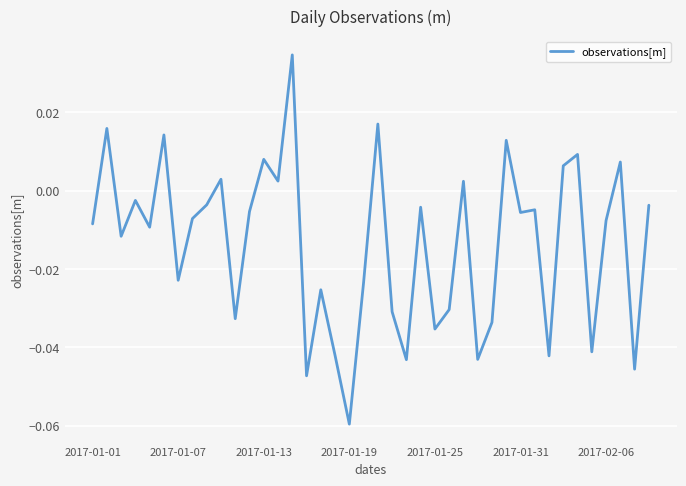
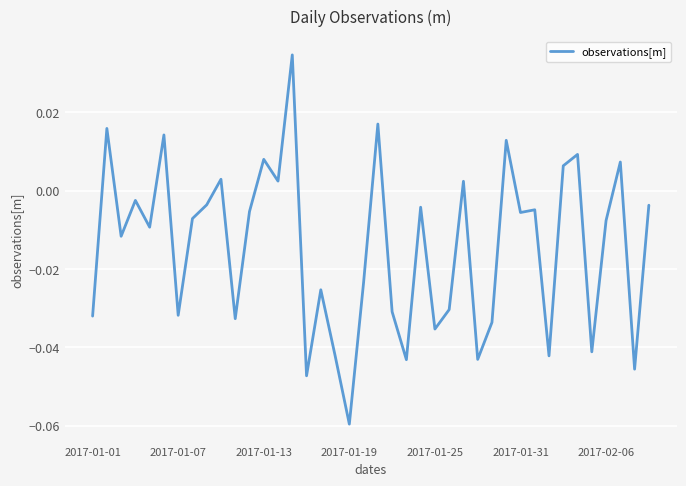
  {
-   "2017-01-01": -0.008,
-   "2017-01-07": -0.023,
+   "2017-01-01": -0.032,
+   "2017-01-07": -0.032,
    "2017-01-13": 0.008,
    "2017-01-19": -0.060,
    "2017-01-25": -0.035,
    "2017-01-31": -0.006,
    "2017-02-06": -0.008
  }
